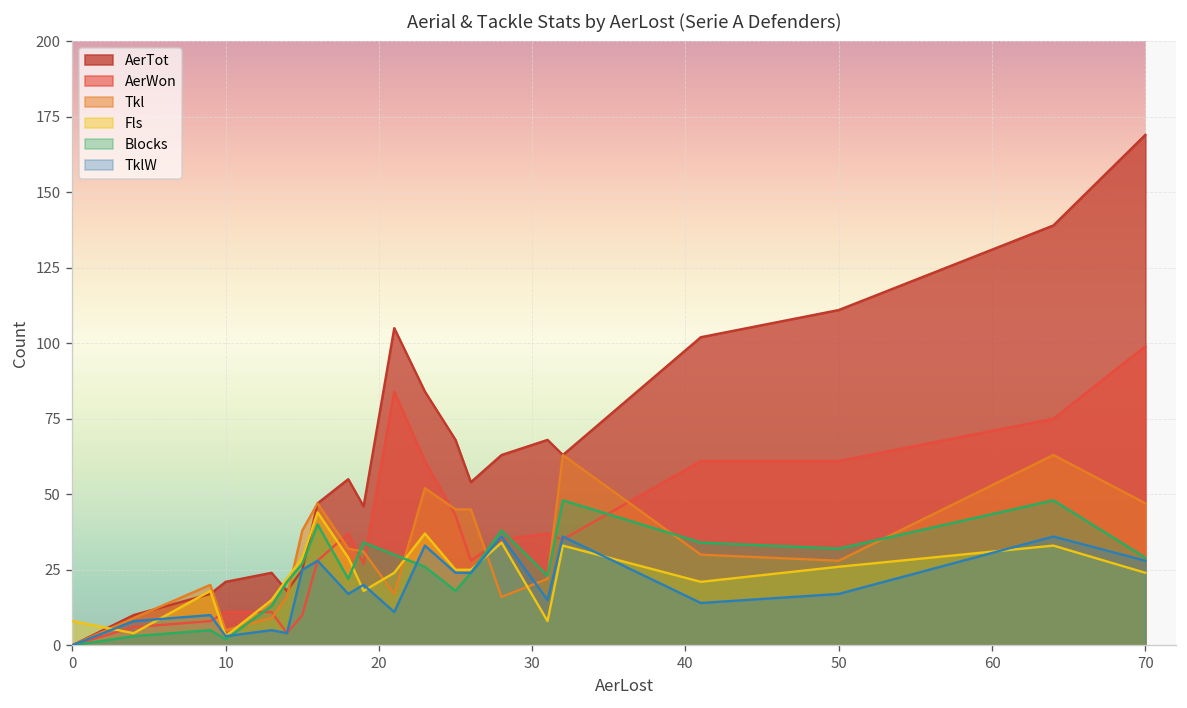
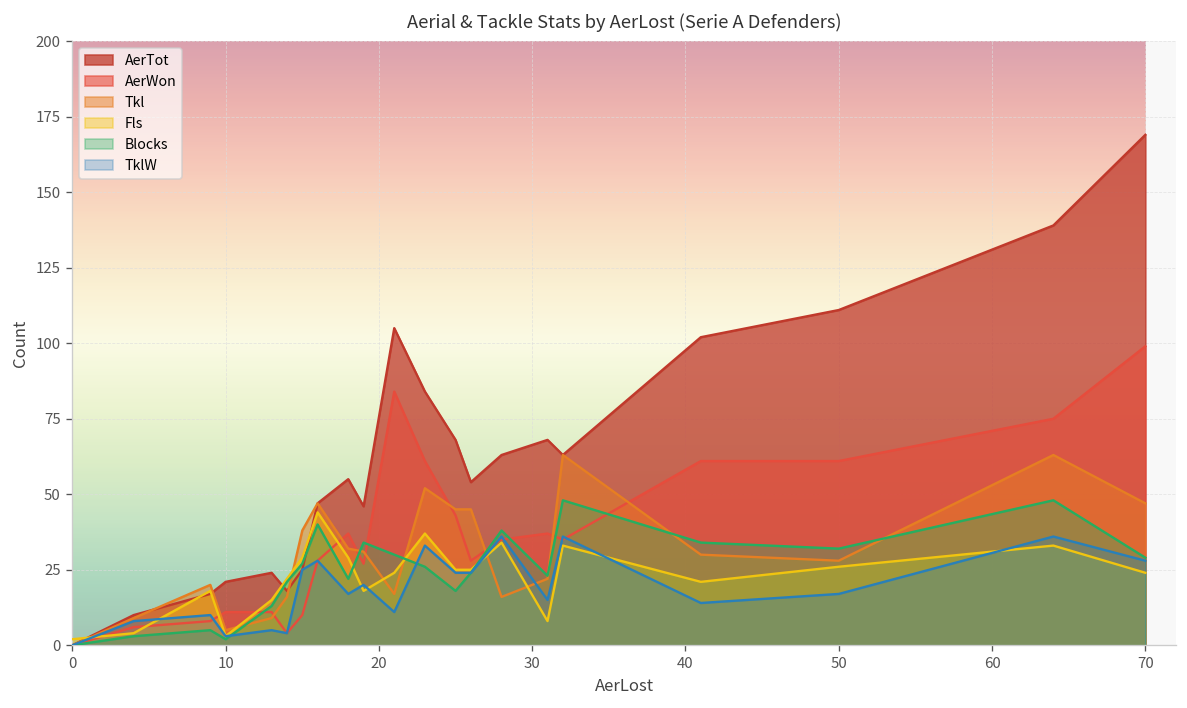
  {
    "Fls": {
-     "0": 8,
+     "0": 2,
      "50": 26,
      "70": 24
    }
  }
